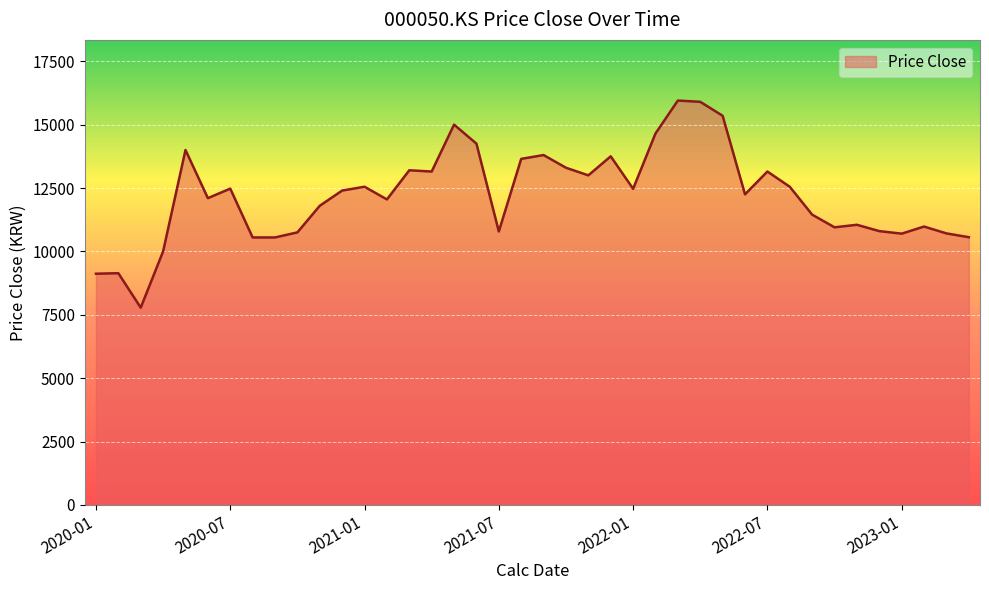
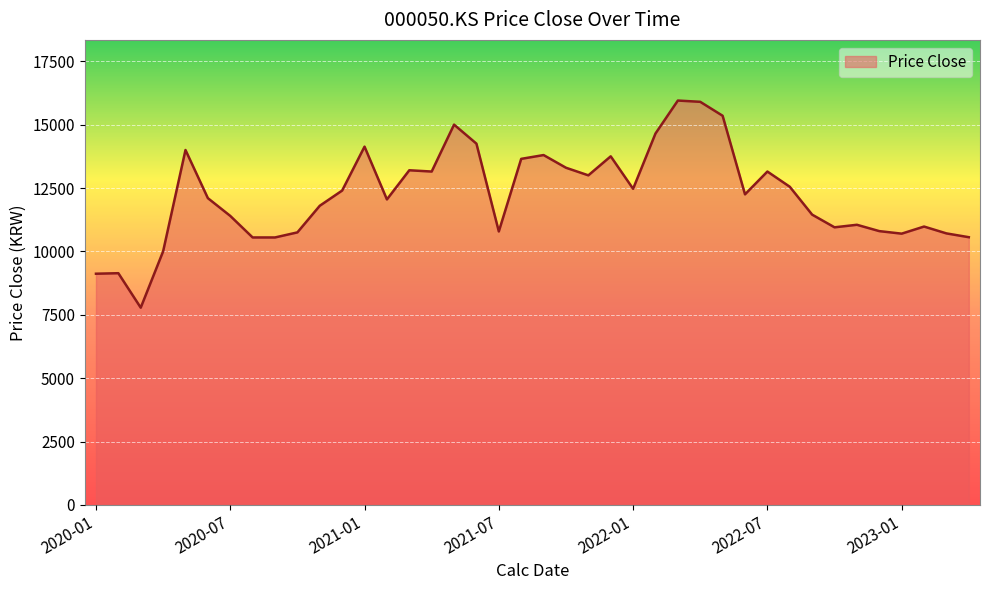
  {
    "2020-01": 9100,
-   "2020-07": 12500,
-   "2021-01": 12600,
+   "2020-07": 11400,
+   "2021-01": 14100,
    "2021-07": 10800,
    "2022-01": 12500,
    "2022-07": 13200,
    "2023-01": 10700
  }
